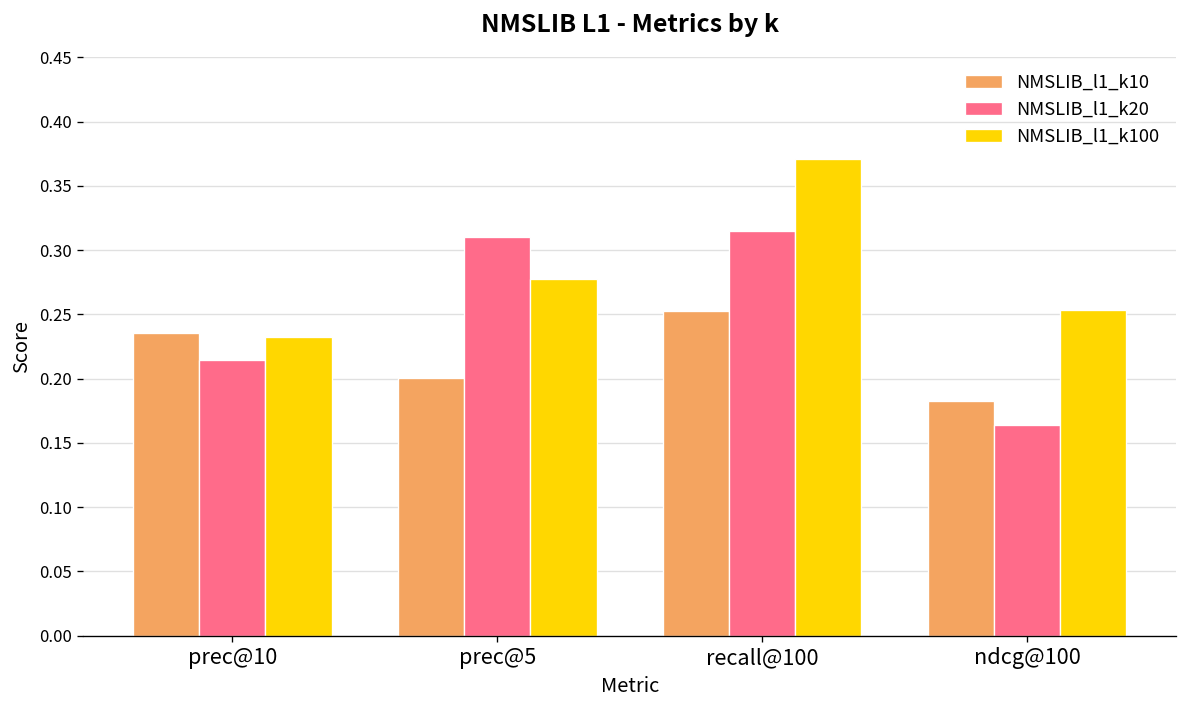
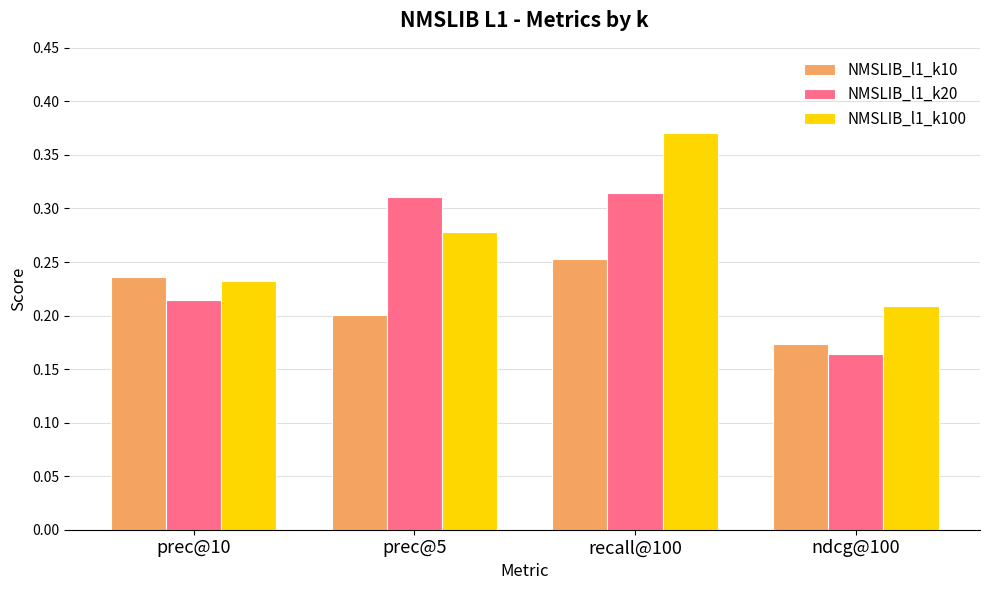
  {
    "NMSLIB_l1_k10": {
      "prec@10": 0.236,
      "prec@5": 0.200,
      "recall@100": 0.252,
-     "ndcg@100": 0.183
+     "ndcg@100": 0.173
    },
    "NMSLIB_l1_k20": {
      "prec@10": 0.215,
      "prec@5": 0.310,
      "recall@100": 0.315,
      "ndcg@100": 0.164
    },
    "NMSLIB_l1_k100": {
      "prec@10": 0.233,
      "prec@5": 0.278,
      "recall@100": 0.371,
-     "ndcg@100": 0.254
+     "ndcg@100": 0.209
    }
  }
